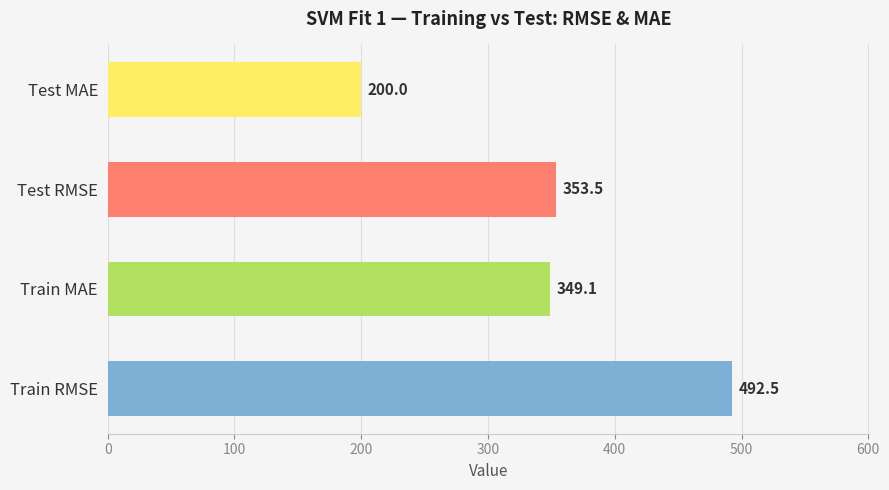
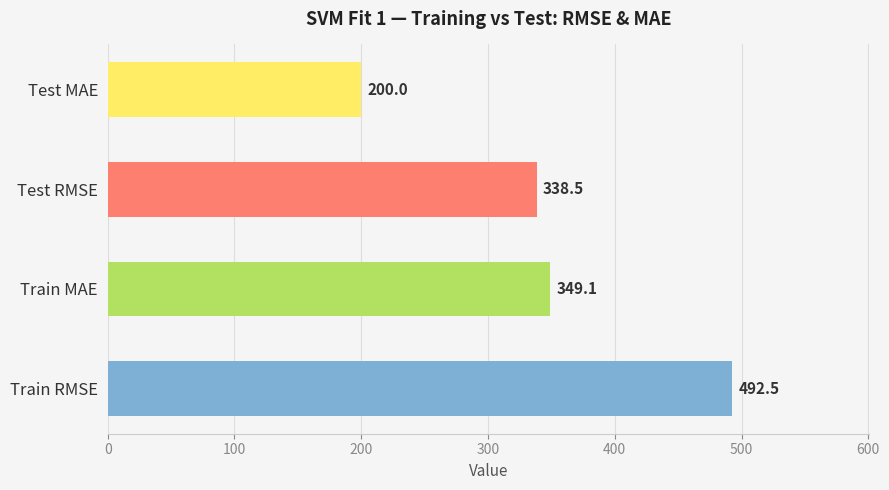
  {
    "Test MAE": 200.0,
-   "Test RMSE": 353.5,
+   "Test RMSE": 338.5,
    "Train MAE": 349.1,
    "Train RMSE": 492.5
  }
